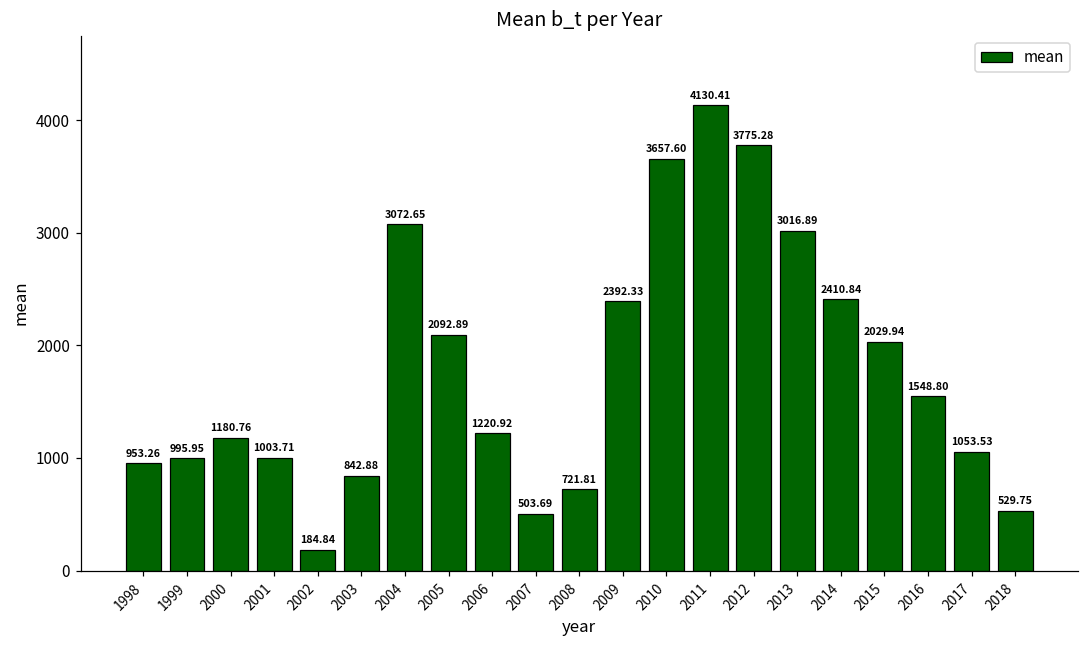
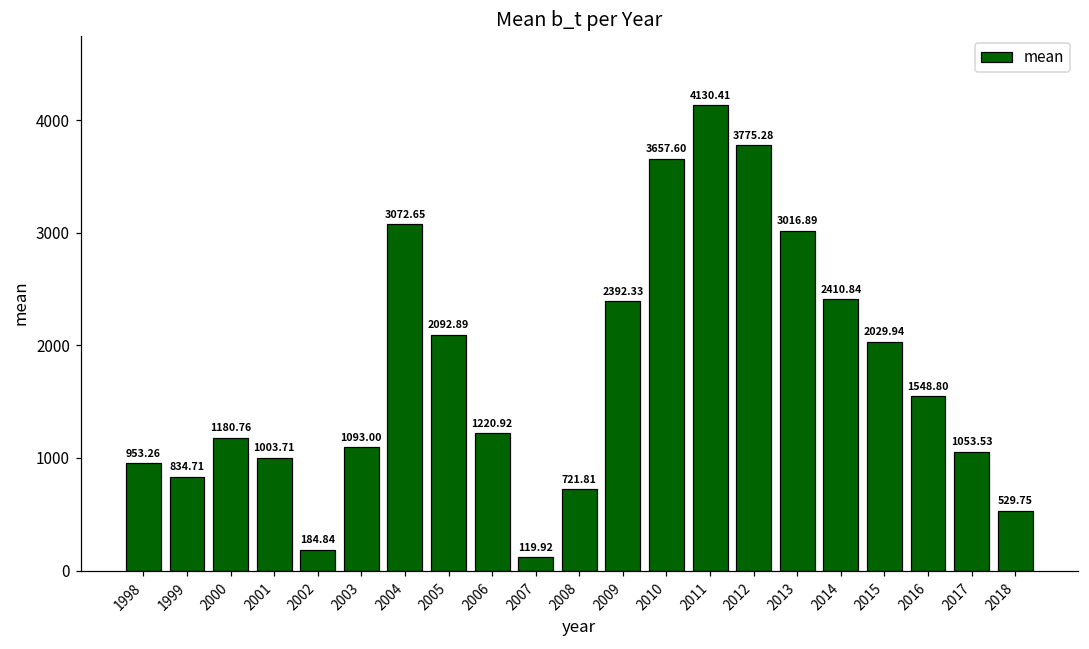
  {
    "1998": 953.26,
-   "1999": 995.95,
+   "1999": 834.71,
    "2000": 1180.76,
    "2001": 1003.71,
    "2002": 184.84,
-   "2003": 842.88,
+   "2003": 1093.00,
    "2004": 3072.65,
    "2005": 2092.89,
    "2006": 1220.92,
-   "2007": 503.69,
+   "2007": 119.92,
    "2008": 721.81,
    "2009": 2392.33,
    "2010": 3657.60,
    "2011": 4130.41,
    "2012": 3775.28,
    "2013": 3016.89,
    "2014": 2410.84,
    "2015": 2029.94,
    "2016": 1548.80,
    "2017": 1053.53,
    "2018": 529.75
  }
